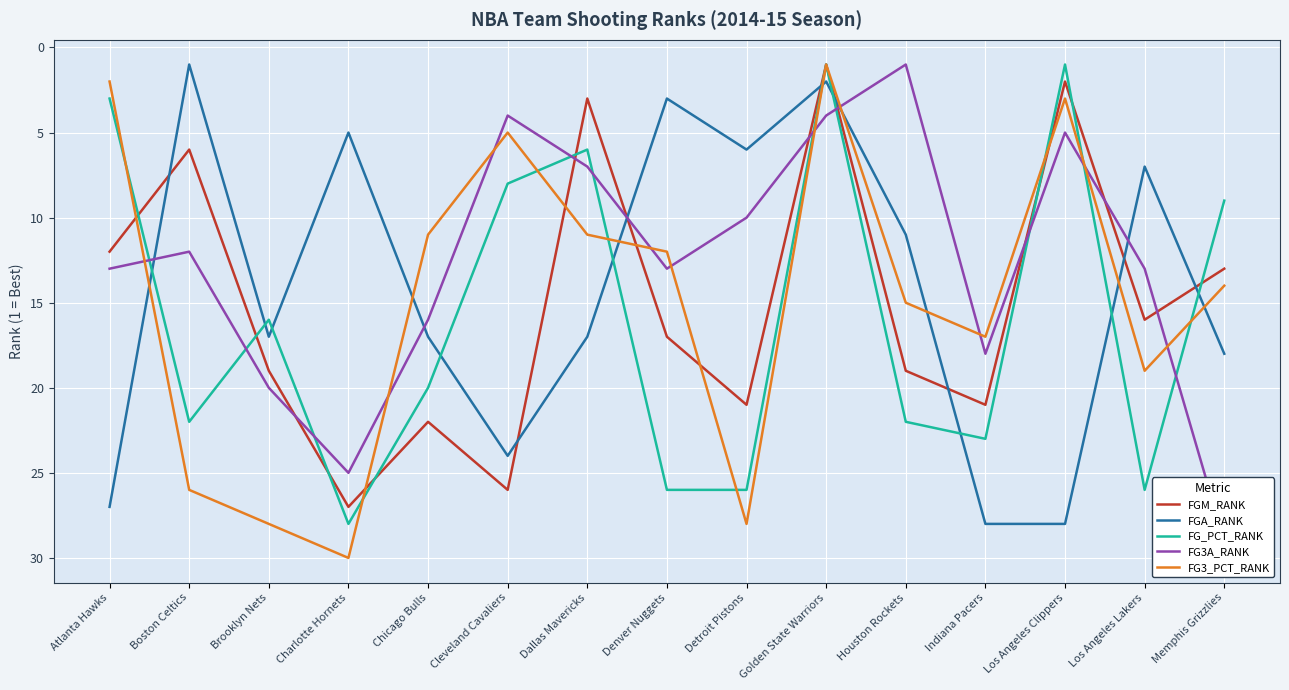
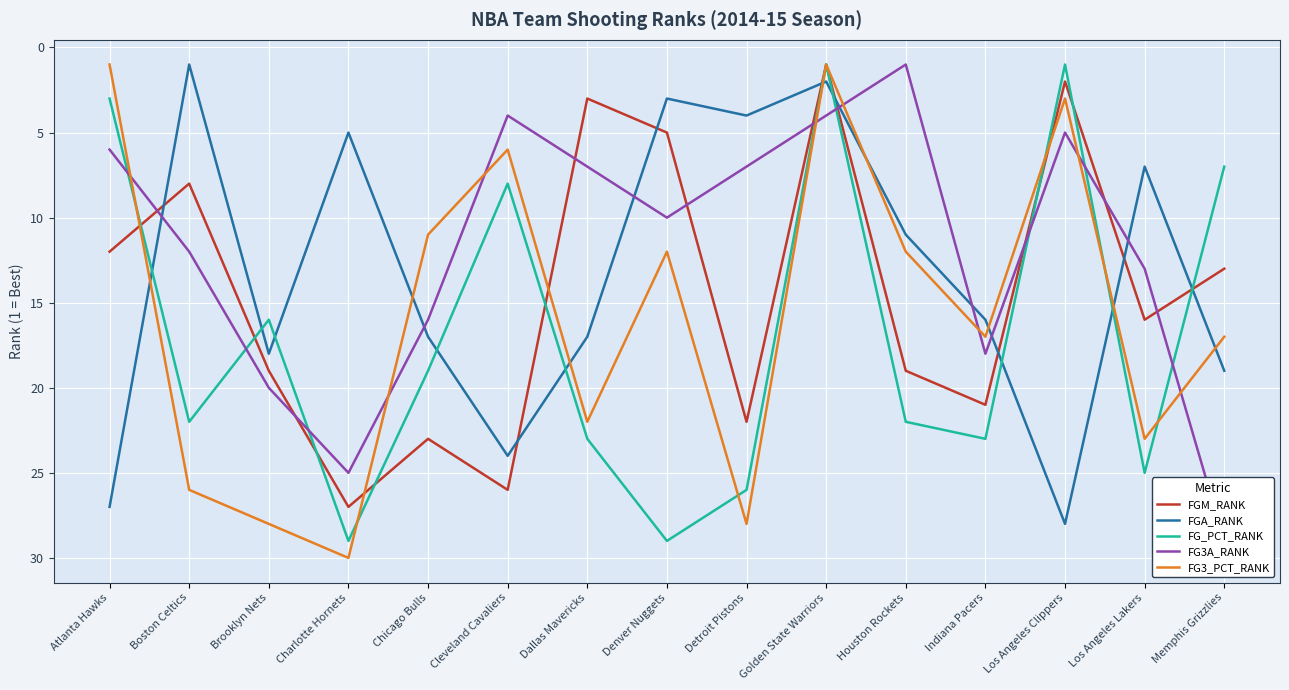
  {
    "FGM_RANK": {
      "Atlanta Hawks": 12,
-     "Boston Celtics": 6,
+     "Boston Celtics": 8,
      "Brooklyn Nets": 19,
      "Charlotte Hornets": 27,
-     "Chicago Bulls": 22,
+     "Chicago Bulls": 23,
      "Cleveland Cavaliers": 26,
      "Dallas Mavericks": 3,
-     "Denver Nuggets": 17,
-     "Detroit Pistons": 21,
+     "Denver Nuggets": 5,
+     "Detroit Pistons": 22,
      "Houston Rockets": 19,
      "Indiana Pacers": 21,
      "Los Angeles Clippers": 2,
      "Los Angeles Lakers": 16,
      "Memphis Grizzlies": 13
    },
    "FGA_RANK": {
      "Atlanta Hawks": 27,
      "Boston Celtics": 1,
-     "Brooklyn Nets": 17,
+     "Brooklyn Nets": 18,
      "Charlotte Hornets": 5,
      "Chicago Bulls": 17,
      "Cleveland Cavaliers": 24,
      "Dallas Mavericks": 17,
      "Denver Nuggets": 3,
-     "Detroit Pistons": 6,
+     "Detroit Pistons": 4,
      "Golden State Warriors": 2,
      "Houston Rockets": 11,
-     "Indiana Pacers": 28,
+     "Indiana Pacers": 16,
      "Los Angeles Clippers": 28,
      "Los Angeles Lakers": 7,
-     "Memphis Grizzlies": 18
+     "Memphis Grizzlies": 19
    },
    "FG_PCT_RANK": {
      "Atlanta Hawks": 3,
      "Boston Celtics": 22,
      "Brooklyn Nets": 16,
-     "Charlotte Hornets": 28,
-     "Chicago Bulls": 20,
+     "Charlotte Hornets": 29,
+     "Chicago Bulls": 19,
      "Cleveland Cavaliers": 8,
-     "Dallas Mavericks": 6,
-     "Denver Nuggets": 26,
+     "Dallas Mavericks": 23,
+     "Denver Nuggets": 29,
      "Detroit Pistons": 26,
      "Houston Rockets": 22,
      "Indiana Pacers": 23,
      "Los Angeles Clippers": 1,
-     "Los Angeles Lakers": 26,
-     "Memphis Grizzlies": 9
+     "Los Angeles Lakers": 25,
+     "Memphis Grizzlies": 7
    },
    "FG3A_RANK": {
-     "Atlanta Hawks": 13,
+     "Atlanta Hawks": 6,
      "Boston Celtics": 12,
      "Brooklyn Nets": 20,
      "Charlotte Hornets": 25,
      "Chicago Bulls": 16,
      "Cleveland Cavaliers": 4,
      "Dallas Mavericks": 7,
-     "Denver Nuggets": 13,
-     "Detroit Pistons": 10,
+     "Denver Nuggets": 10,
+     "Detroit Pistons": 7,
      "Golden State Warriors": 4,
      "Houston Rockets": 1,
      "Indiana Pacers": 18,
      "Los Angeles Clippers": 5,
      "Los Angeles Lakers": 13
    },
    "FG3_PCT_RANK": {
-     "Atlanta Hawks": 2,
+     "Atlanta Hawks": 1,
      "Boston Celtics": 26,
      "Brooklyn Nets": 28,
      "Charlotte Hornets": 30,
      "Chicago Bulls": 11,
-     "Cleveland Cavaliers": 5,
-     "Dallas Mavericks": 11,
+     "Cleveland Cavaliers": 6,
+     "Dallas Mavericks": 22,
      "Denver Nuggets": 12,
      "Detroit Pistons": 28,
-     "Houston Rockets": 15,
+     "Houston Rockets": 12,
      "Indiana Pacers": 17,
      "Los Angeles Clippers": 3,
-     "Los Angeles Lakers": 19,
-     "Memphis Grizzlies": 14
+     "Los Angeles Lakers": 23,
+     "Memphis Grizzlies": 17
    }
  }
